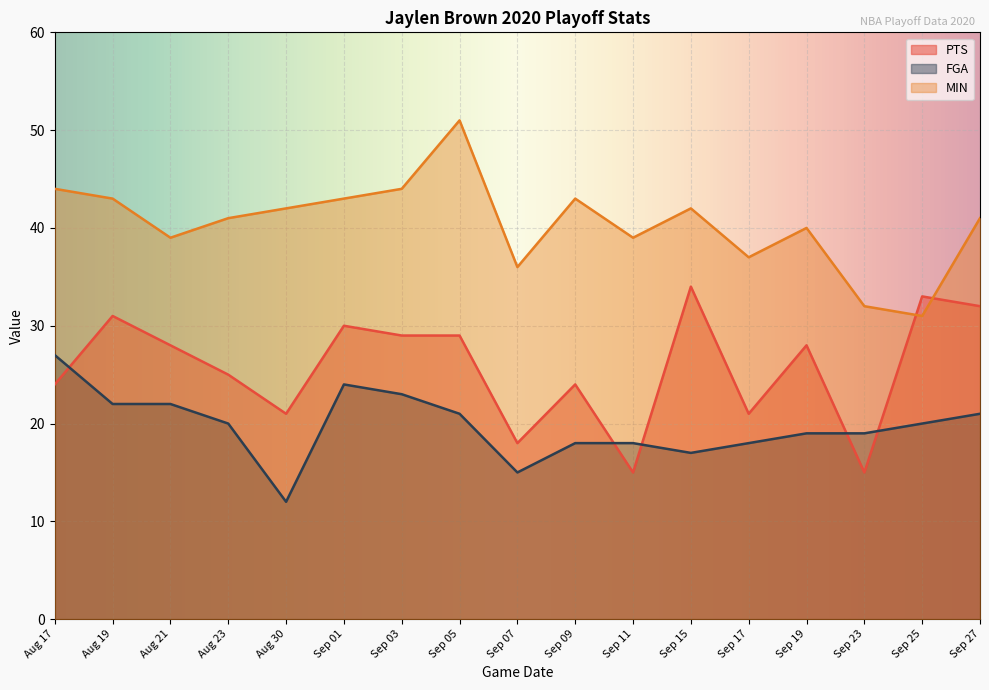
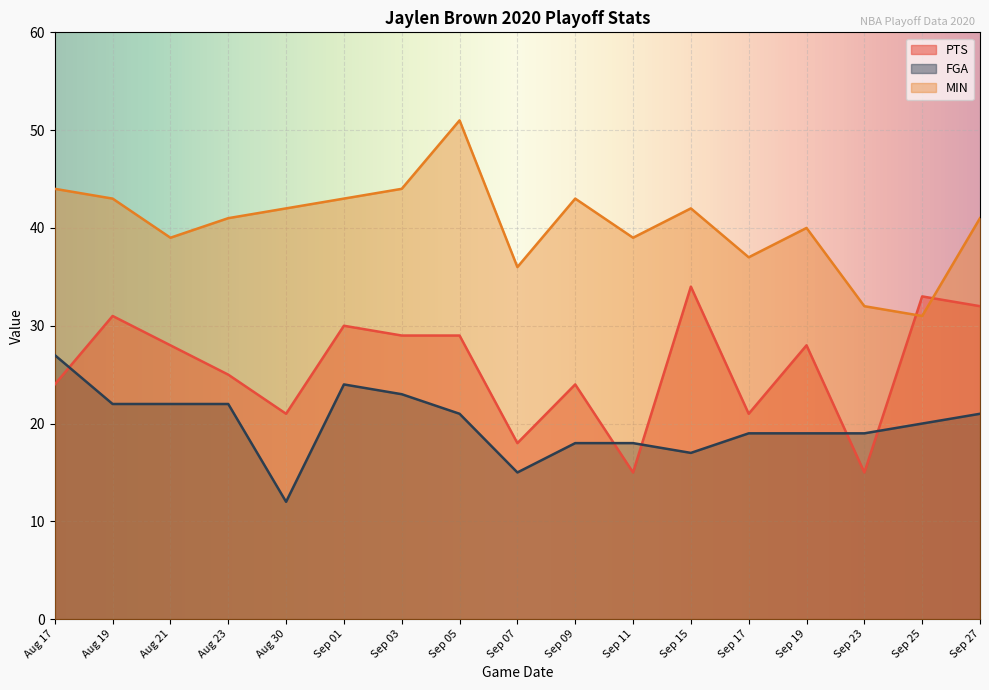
  {
    "FGA": {
      "Aug 17": 27,
      "Aug 19": 22,
      "Aug 21": 22,
-     "Aug 23": 20,
+     "Aug 23": 22,
      "Aug 30": 12,
      "Sep 01": 24,
      "Sep 03": 23,
      "Sep 05": 21,
      "Sep 07": 15,
      "Sep 09": 18,
      "Sep 11": 18,
      "Sep 15": 17,
-     "Sep 17": 18,
+     "Sep 17": 19,
      "Sep 19": 19,
      "Sep 23": 19,
      "Sep 25": 20,
      "Sep 27": 21
    }
  }
